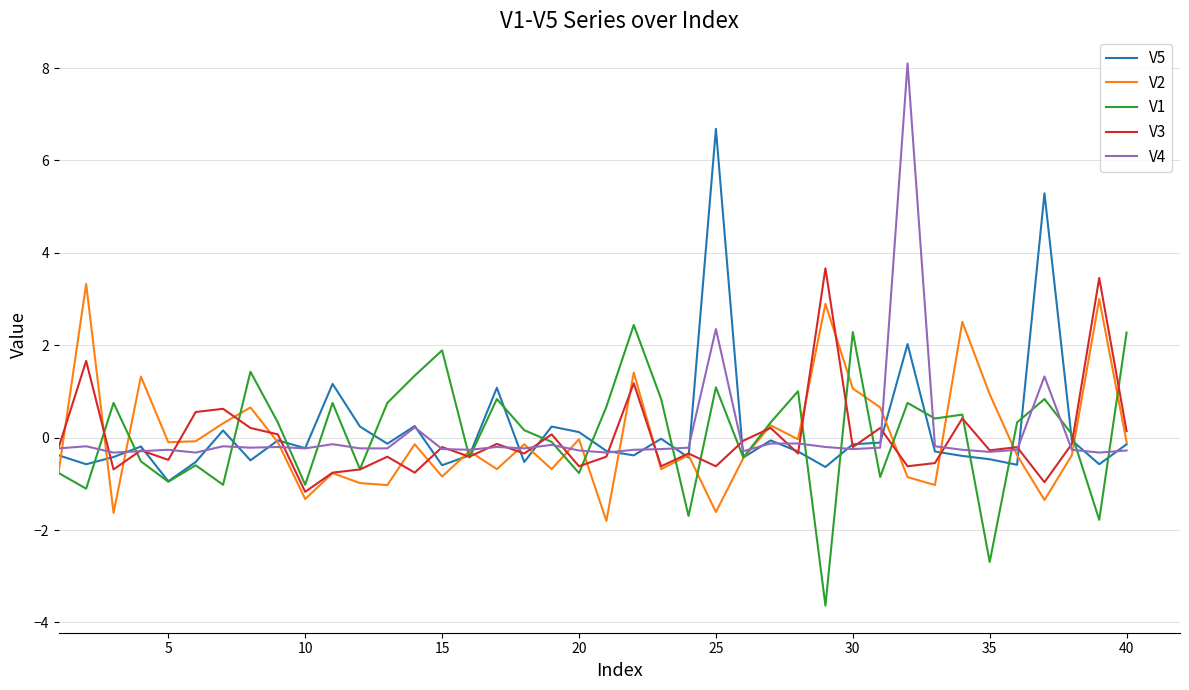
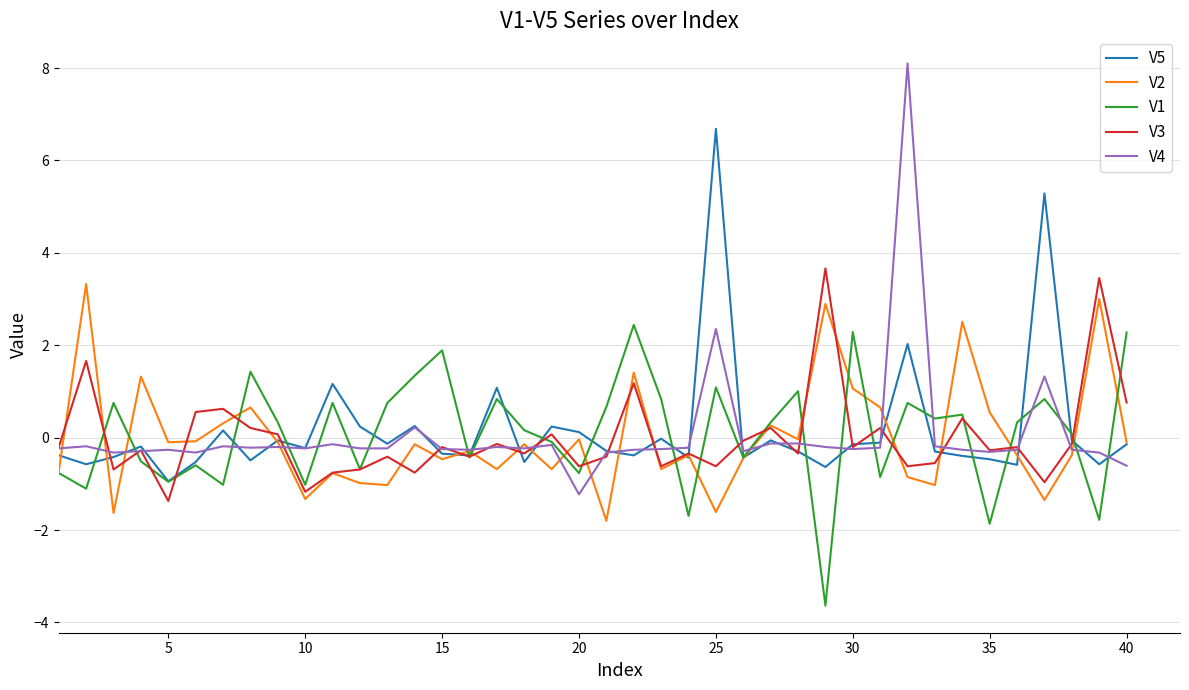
  {
    "V5": {
-     "15": -0.6,
+     "15": -0.3,
      "20": 0.1,
      "25": 6.7,
      "30": -0.1,
      "35": -0.5
    },
    "V2": {
      "5": -0.1,
      "10": -1.3,
-     "15": -0.8,
+     "15": -0.5,
      "20": 0.0,
      "25": -1.6,
      "30": 1.1,
-     "35": 0.9
+     "35": 0.5
    },
    "V1": {
      "10": -1.0,
      "15": 1.9,
      "20": -0.8,
      "25": 1.1,
      "30": 2.3,
-     "35": -2.7,
+     "35": -1.9,
      "40": 2.3
    },
    "V3": {
-     "5": -0.5,
+     "5": -1.4,
      "10": -1.2,
      "20": -0.6,
      "25": -0.6,
-     "40": 0.1
+     "40": 0.8
    },
    "V4": {
      "5": -0.3,
-     "20": -0.3,
+     "20": -1.2,
      "25": 2.4,
-     "40": -0.3
+     "40": -0.6
    }
  }
